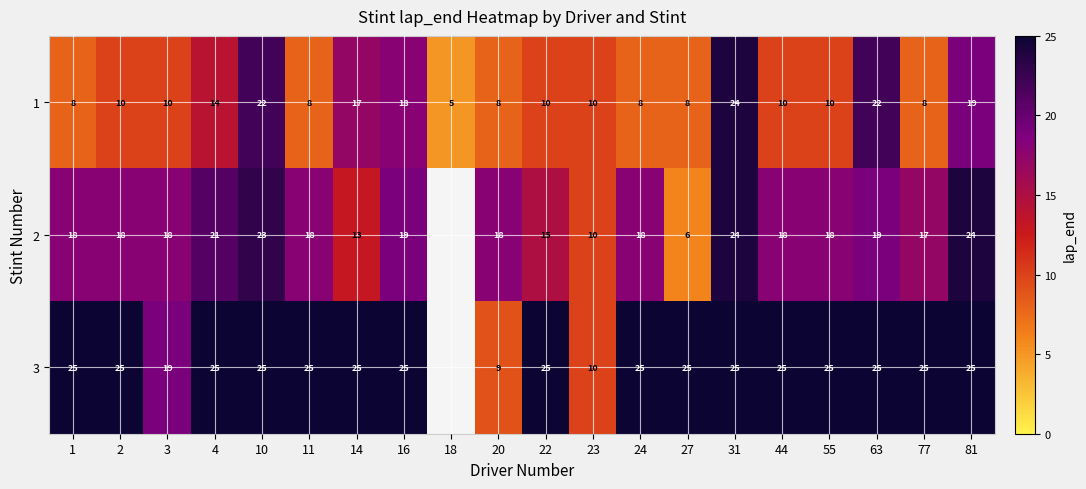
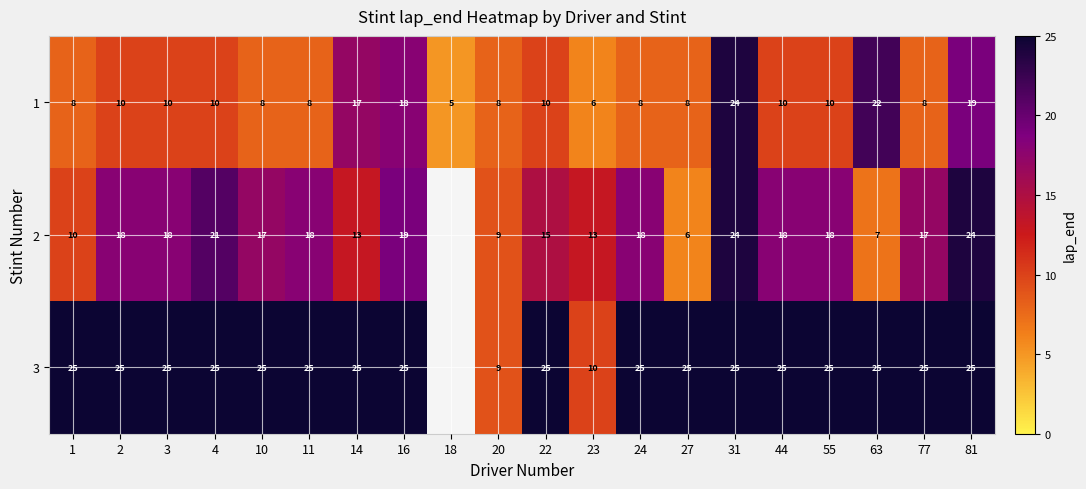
  {
    "1": {
      "1": 8,
      "2": 10,
      "3": 10,
-     "4": 14,
-     "10": 22,
+     "4": 10,
+     "10": 8,
      "11": 8,
      "14": 17,
      "16": 18,
      "18": 5,
      "20": 8,
      "22": 10,
-     "23": 10,
+     "23": 6,
      "24": 8,
      "27": 8,
      "31": 24,
      "44": 10,
      "55": 10,
      "63": 22,
      "77": 8,
      "81": 19
    },
    "2": {
-     "1": 18,
+     "1": 10,
      "2": 18,
      "3": 18,
      "4": 21,
-     "10": 23,
+     "10": 17,
      "11": 18,
      "14": 13,
      "16": 19,
-     "20": 18,
+     "20": 9,
      "22": 15,
-     "23": 10,
+     "23": 13,
      "24": 18,
      "27": 6,
      "31": 24,
      "44": 18,
      "55": 18,
-     "63": 19,
+     "63": 7,
      "77": 17,
      "81": 24
    },
    "3": {
      "1": 25,
      "2": 25,
-     "3": 19,
+     "3": 25,
      "4": 25,
      "10": 25,
      "11": 25,
      "14": 25,
      "16": 25,
      "20": 9,
      "22": 25,
      "23": 10,
      "24": 25,
      "27": 25,
      "31": 25,
      "44": 25,
      "55": 25,
      "63": 25,
      "77": 25,
      "81": 25
    }
  }
